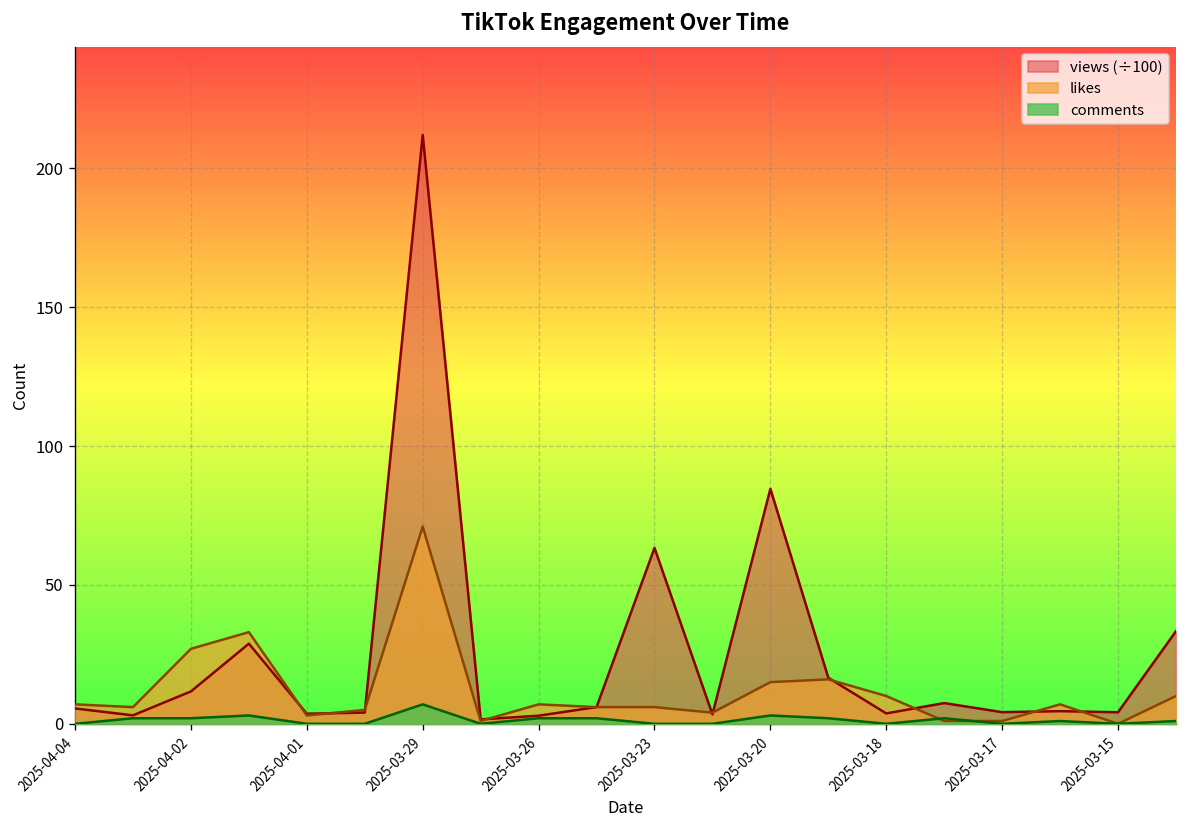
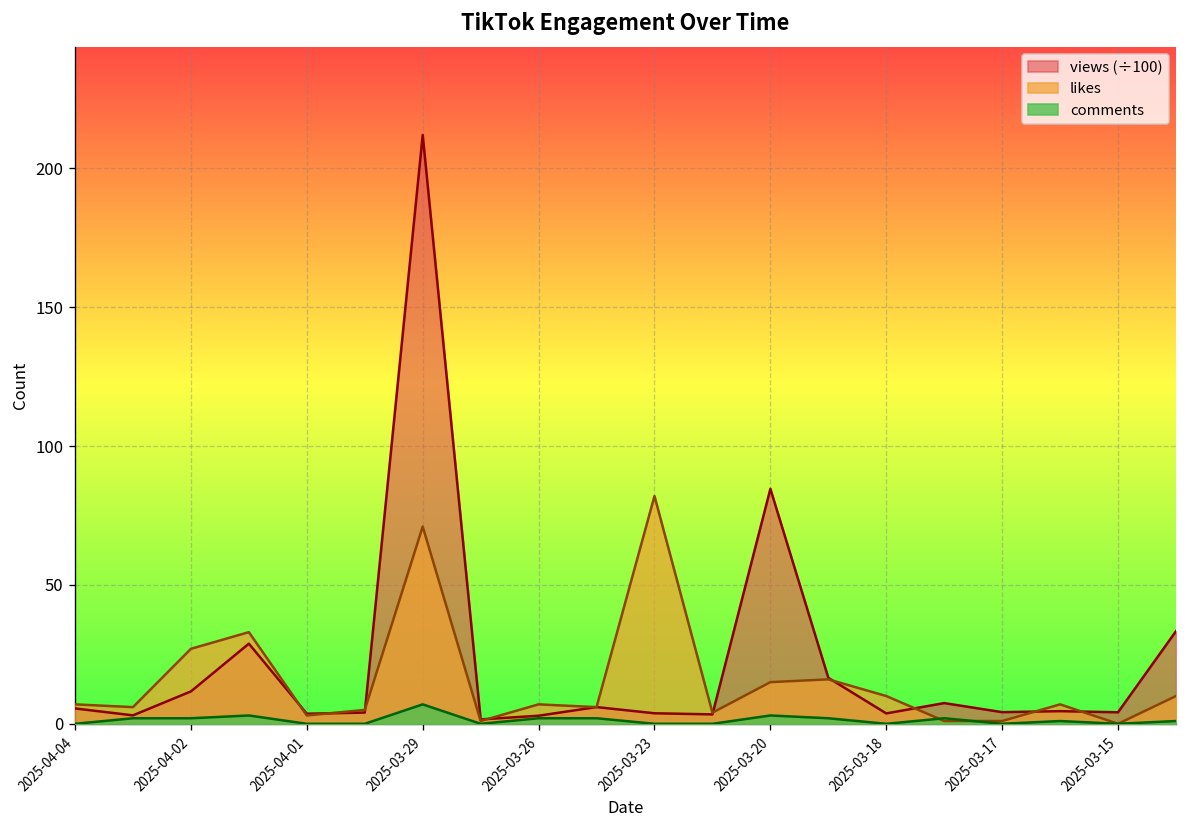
  {
    "views (÷100)": {
      "2025-04-04": 6,
      "2025-04-02": 12,
      "2025-03-29": 212,
-     "2025-03-23": 63,
+     "2025-03-23": 4,
      "2025-03-20": 85
    },
    "likes": {
      "2025-04-04": 7,
      "2025-04-02": 27,
      "2025-03-29": 71,
      "2025-03-26": 7,
-     "2025-03-23": 6,
+     "2025-03-23": 82,
      "2025-03-20": 15
    },
    "comments": {
      "2025-04-04": 0,
      "2025-04-02": 2,
      "2025-03-29": 7,
      "2025-03-23": 0,
      "2025-03-20": 3
    }
  }
